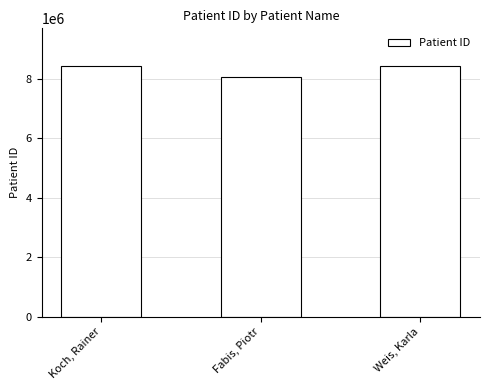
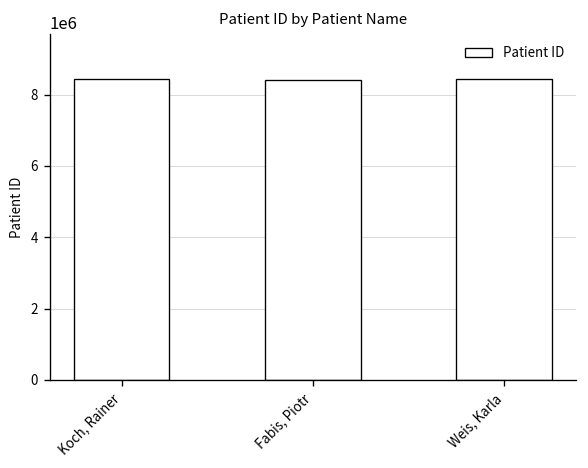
  {
    "Koch, Rainer": 8400000,
-   "Fabis, Piotr": 8100000,
+   "Fabis, Piotr": 8400000,
    "Weis, Karla": 8400000
  }
